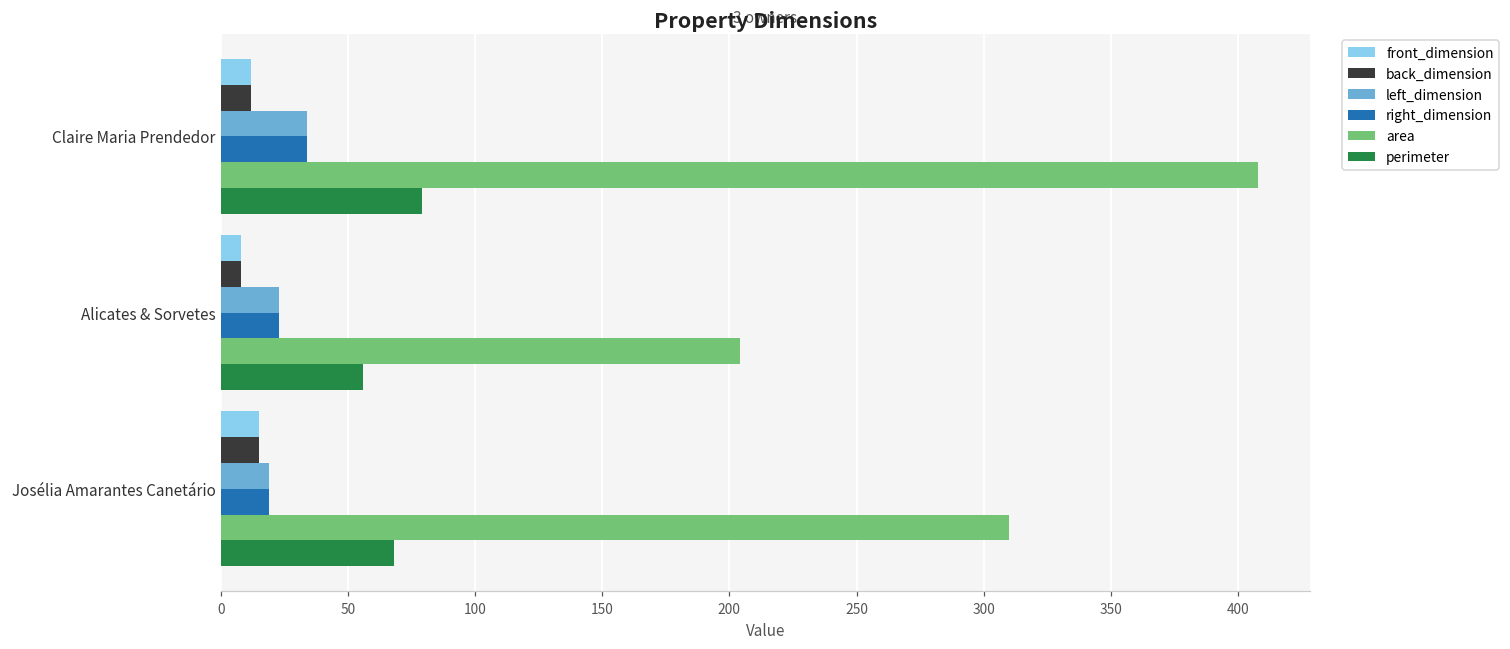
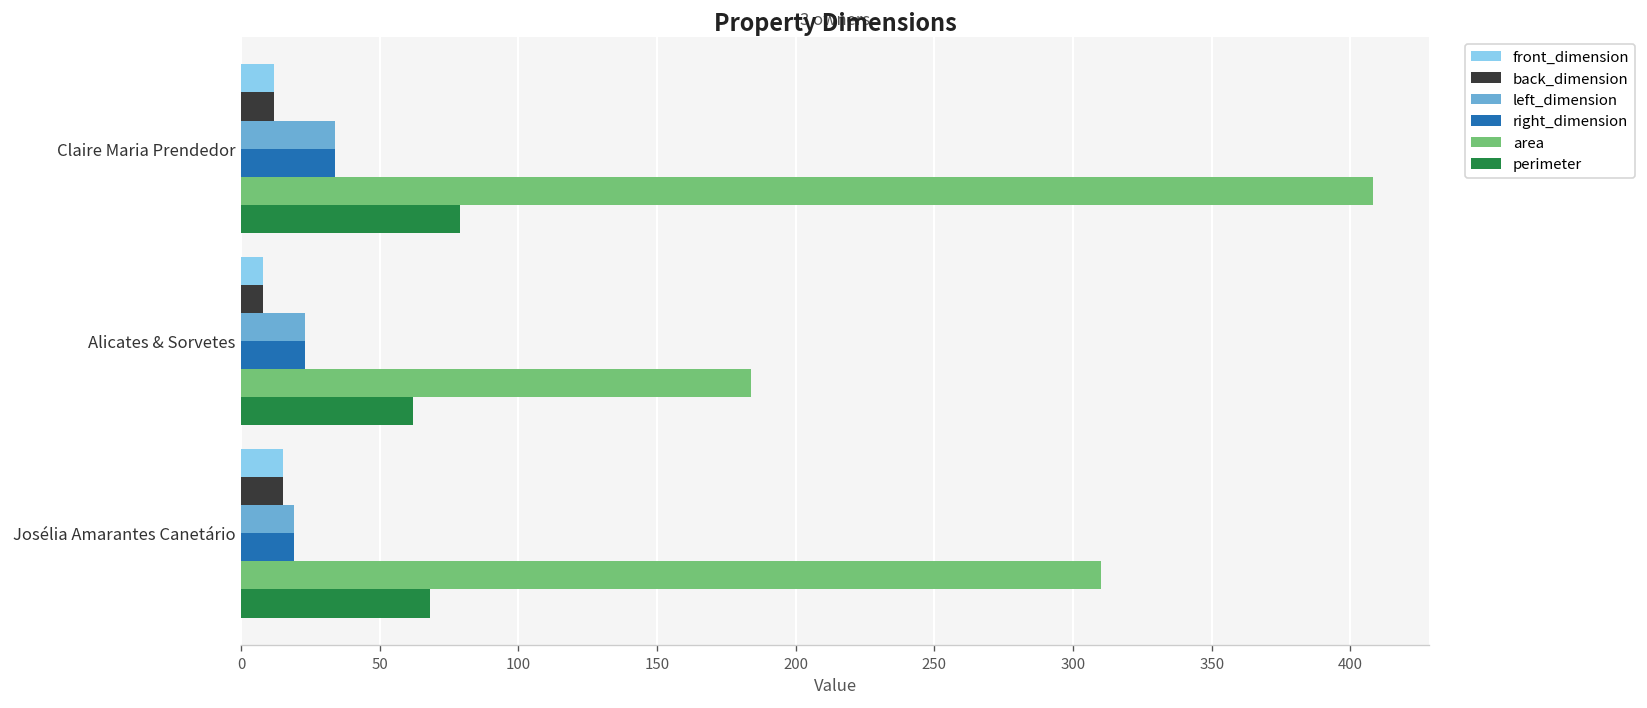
  {
    "back_dimension": {
      "Claire Maria Prendedor": 12,
      "Alicates & Sorvetes": 8,
      "Josélia Amarantes Canetário": 15
    },
    "right_dimension": {
      "Claire Maria Prendedor": 34,
      "Alicates & Sorvetes": 23,
      "Josélia Amarantes Canetário": 19
    },
    "area": {
      "Claire Maria Prendedor": 408,
-     "Alicates & Sorvetes": 204,
+     "Alicates & Sorvetes": 184,
      "Josélia Amarantes Canetário": 310
    },
    "perimeter": {
      "Claire Maria Prendedor": 79,
-     "Alicates & Sorvetes": 56,
+     "Alicates & Sorvetes": 62,
      "Josélia Amarantes Canetário": 68
    }
  }
